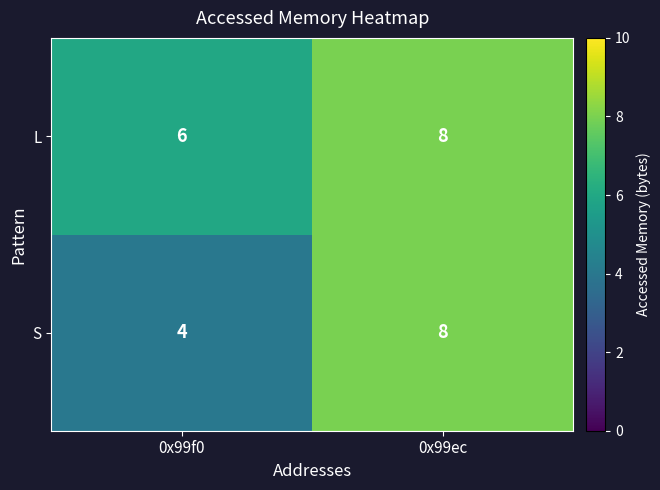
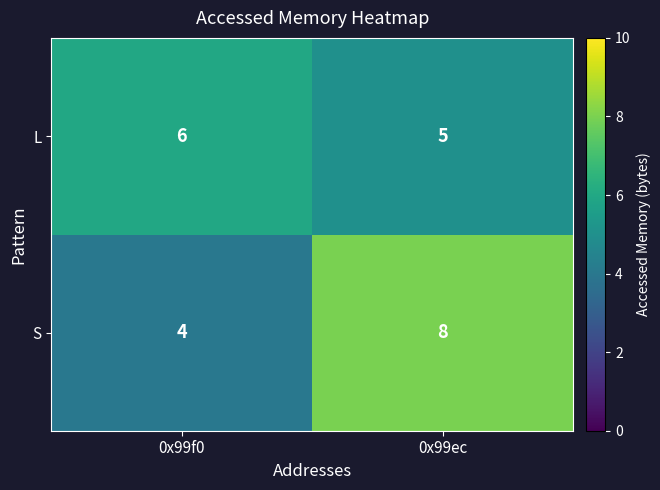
  {
    "L": {
      "0x99f0": 6,
-     "0x99ec": 8
+     "0x99ec": 5
    },
    "S": {
      "0x99f0": 4,
      "0x99ec": 8
    }
  }
